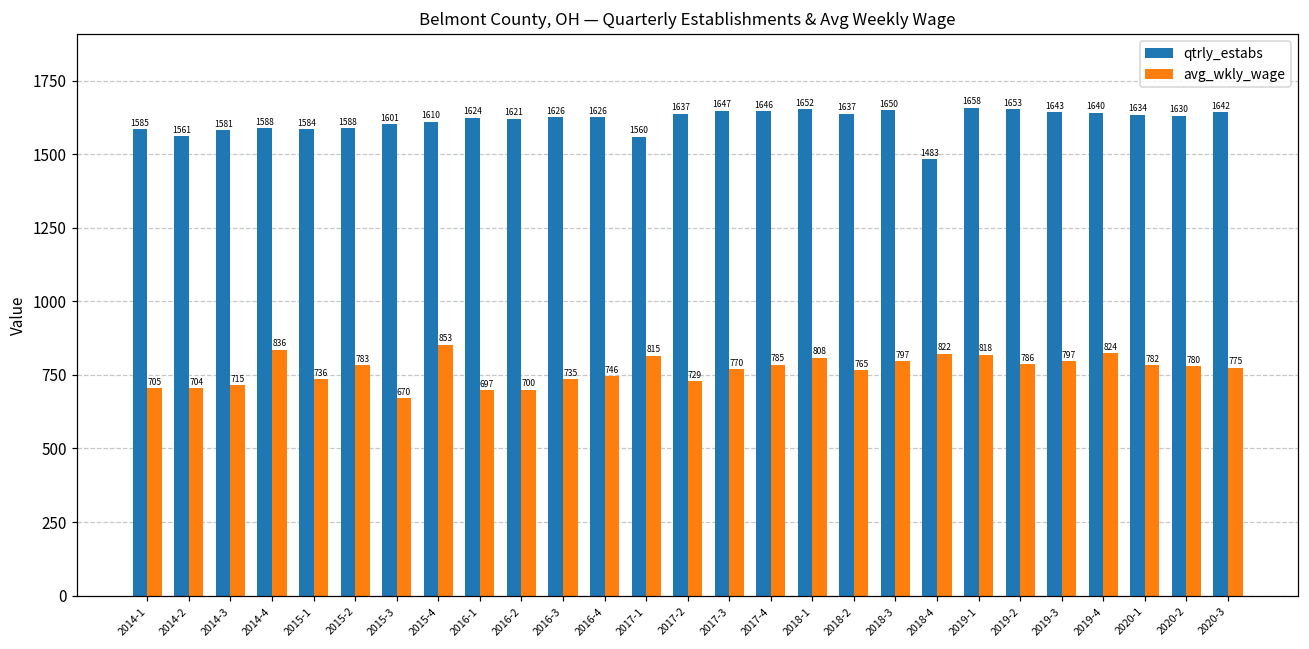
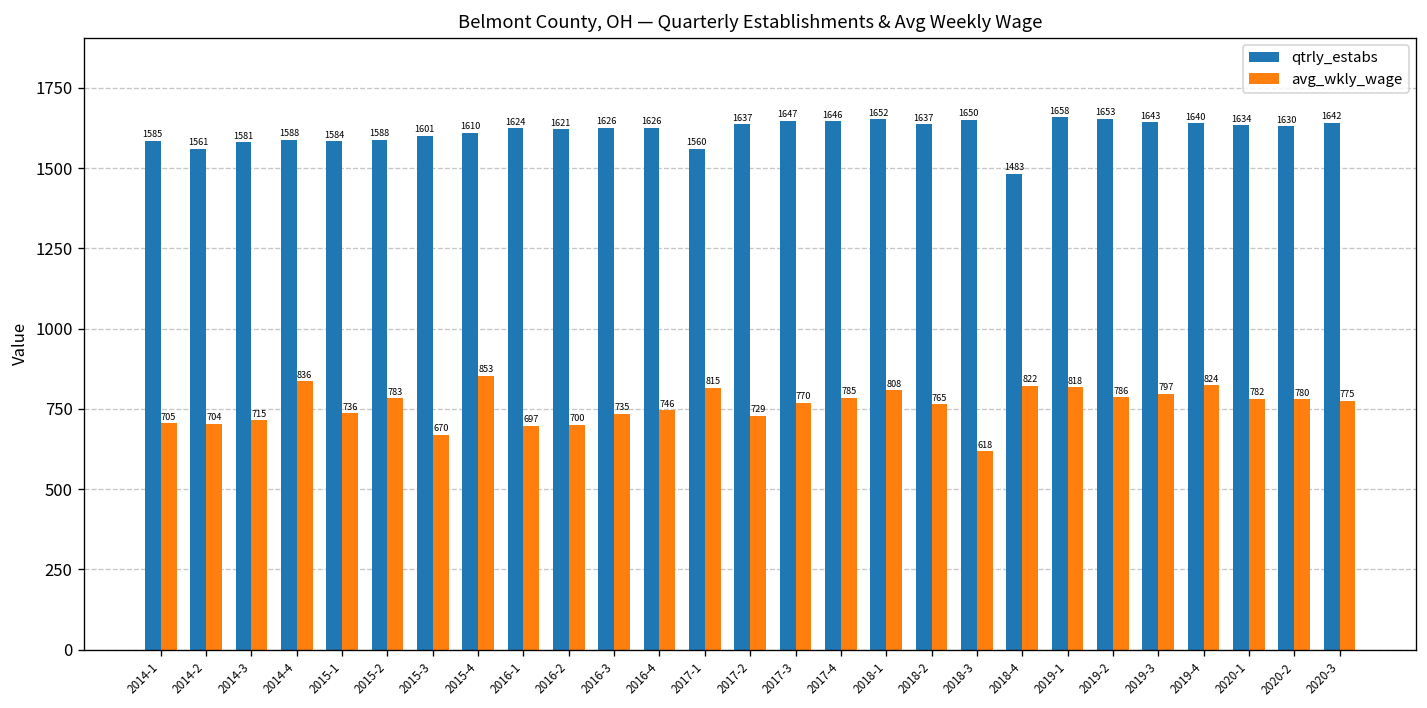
  {
    "qtrly_estabs": {
      "2014-1": 1585,
      "2014-2": 1561,
      "2014-3": 1581,
      "2014-4": 1588,
      "2015-1": 1584,
      "2015-2": 1588,
      "2015-3": 1601,
      "2015-4": 1610,
      "2016-1": 1624,
      "2016-2": 1621,
      "2016-3": 1626,
      "2016-4": 1626,
      "2017-1": 1560,
      "2017-2": 1637,
      "2017-3": 1647,
      "2017-4": 1646,
      "2018-1": 1652,
      "2018-2": 1637,
      "2018-3": 1650,
      "2018-4": 1483,
      "2019-1": 1658,
      "2019-2": 1653,
      "2019-3": 1643,
      "2019-4": 1640,
      "2020-1": 1634,
      "2020-2": 1630,
      "2020-3": 1642
    },
    "avg_wkly_wage": {
      "2014-1": 705,
      "2014-2": 704,
      "2014-3": 715,
      "2014-4": 836,
      "2015-1": 736,
      "2015-2": 783,
      "2015-3": 670,
      "2015-4": 853,
      "2016-1": 697,
      "2016-2": 700,
      "2016-3": 735,
      "2016-4": 746,
      "2017-1": 815,
      "2017-2": 729,
      "2017-3": 770,
      "2017-4": 785,
      "2018-1": 808,
      "2018-2": 765,
-     "2018-3": 797,
+     "2018-3": 618,
      "2018-4": 822,
      "2019-1": 818,
      "2019-2": 786,
      "2019-3": 797,
      "2019-4": 824,
      "2020-1": 782,
      "2020-2": 780,
      "2020-3": 775
    }
  }
